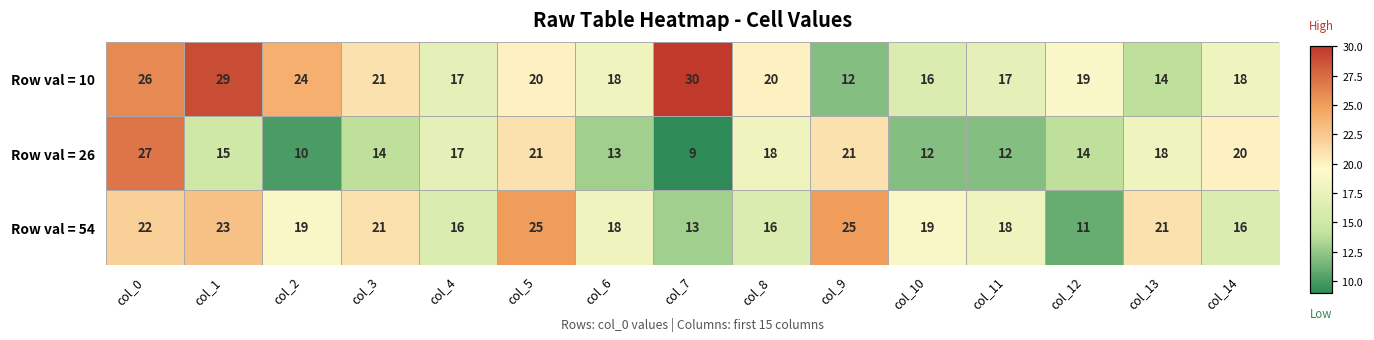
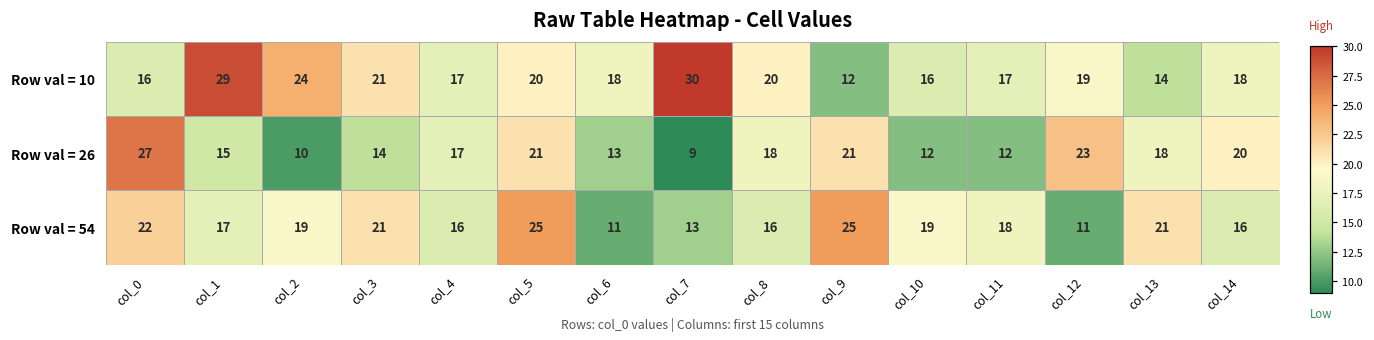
  {
    "Row val = 10": {
-     "col_0": 26,
+     "col_0": 16,
      "col_1": 29,
      "col_2": 24,
      "col_3": 21,
      "col_4": 17,
      "col_5": 20,
      "col_6": 18,
      "col_7": 30,
      "col_8": 20,
      "col_9": 12,
      "col_10": 16,
      "col_11": 17,
      "col_12": 19,
      "col_13": 14,
      "col_14": 18
    },
    "Row val = 26": {
      "col_0": 27,
      "col_1": 15,
      "col_2": 10,
      "col_3": 14,
      "col_4": 17,
      "col_5": 21,
      "col_6": 13,
      "col_7": 9,
      "col_8": 18,
      "col_9": 21,
      "col_10": 12,
      "col_11": 12,
-     "col_12": 14,
+     "col_12": 23,
      "col_13": 18,
      "col_14": 20
    },
    "Row val = 54": {
      "col_0": 22,
-     "col_1": 23,
+     "col_1": 17,
      "col_2": 19,
      "col_3": 21,
      "col_4": 16,
      "col_5": 25,
-     "col_6": 18,
+     "col_6": 11,
      "col_7": 13,
      "col_8": 16,
      "col_9": 25,
      "col_10": 19,
      "col_11": 18,
      "col_12": 11,
      "col_13": 21,
      "col_14": 16
    }
  }
